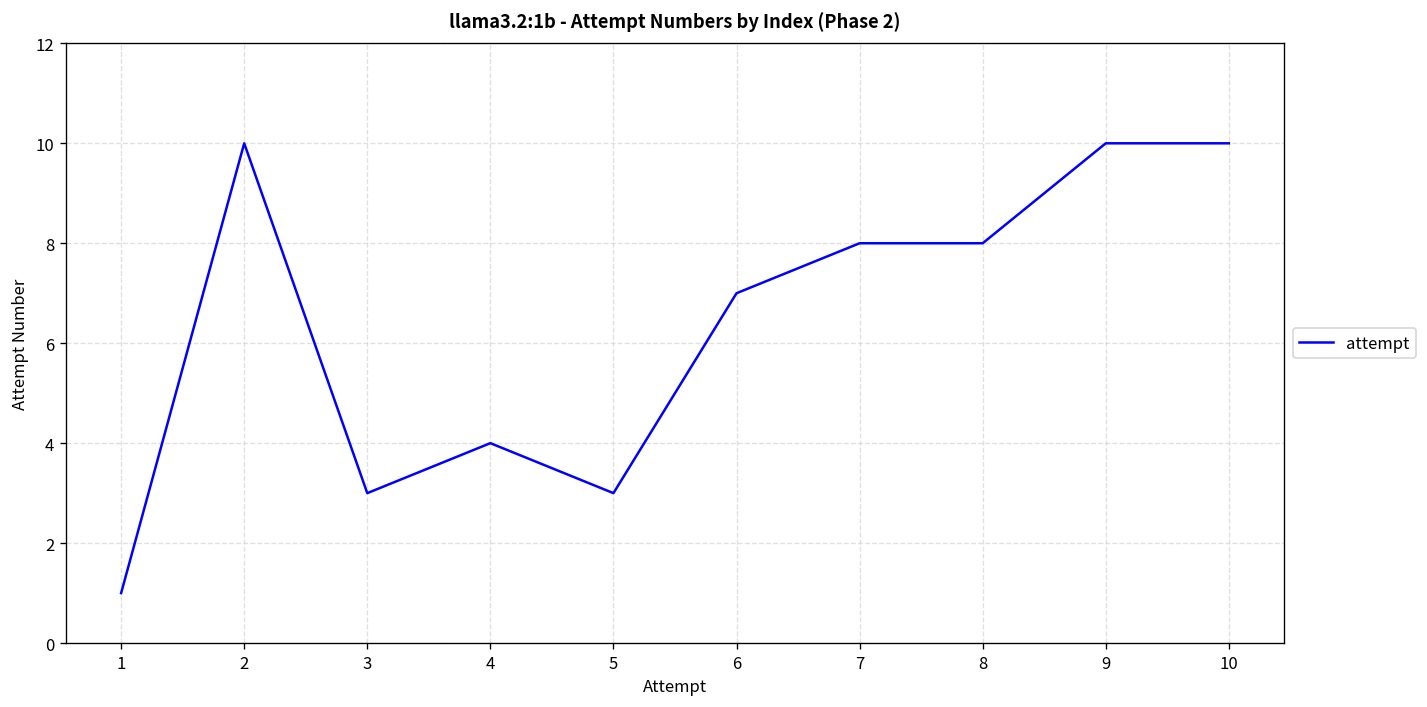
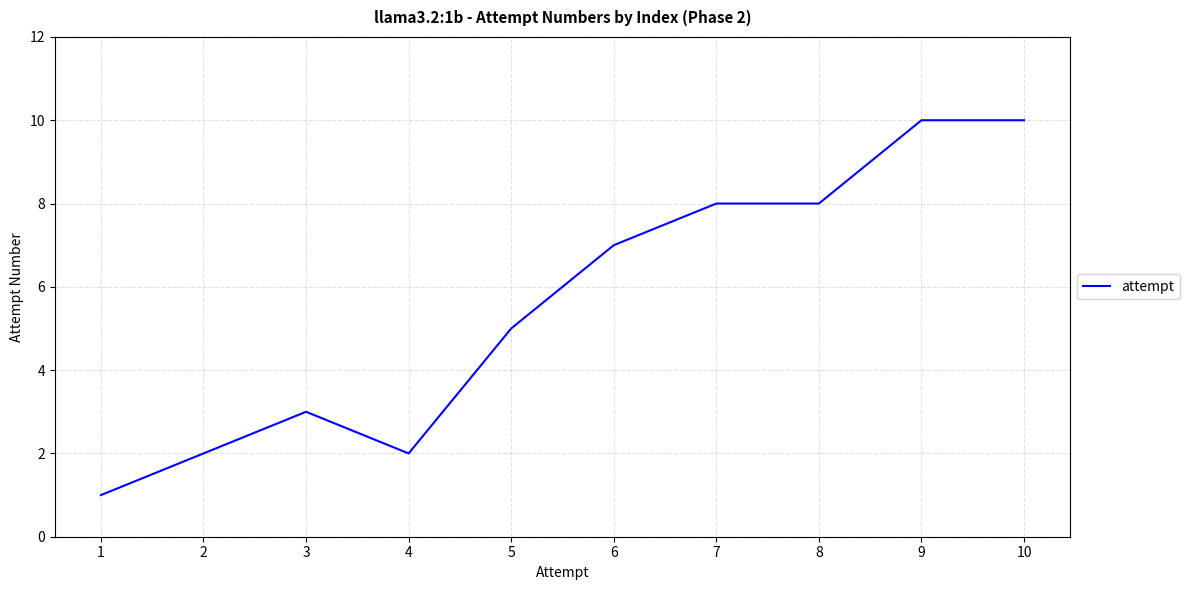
  {
    "1": 1,
-   "2": 10,
+   "2": 2,
    "3": 3,
-   "4": 4,
-   "5": 3,
+   "4": 2,
+   "5": 5,
    "6": 7,
    "7": 8,
    "8": 8,
    "9": 10,
    "10": 10
  }
